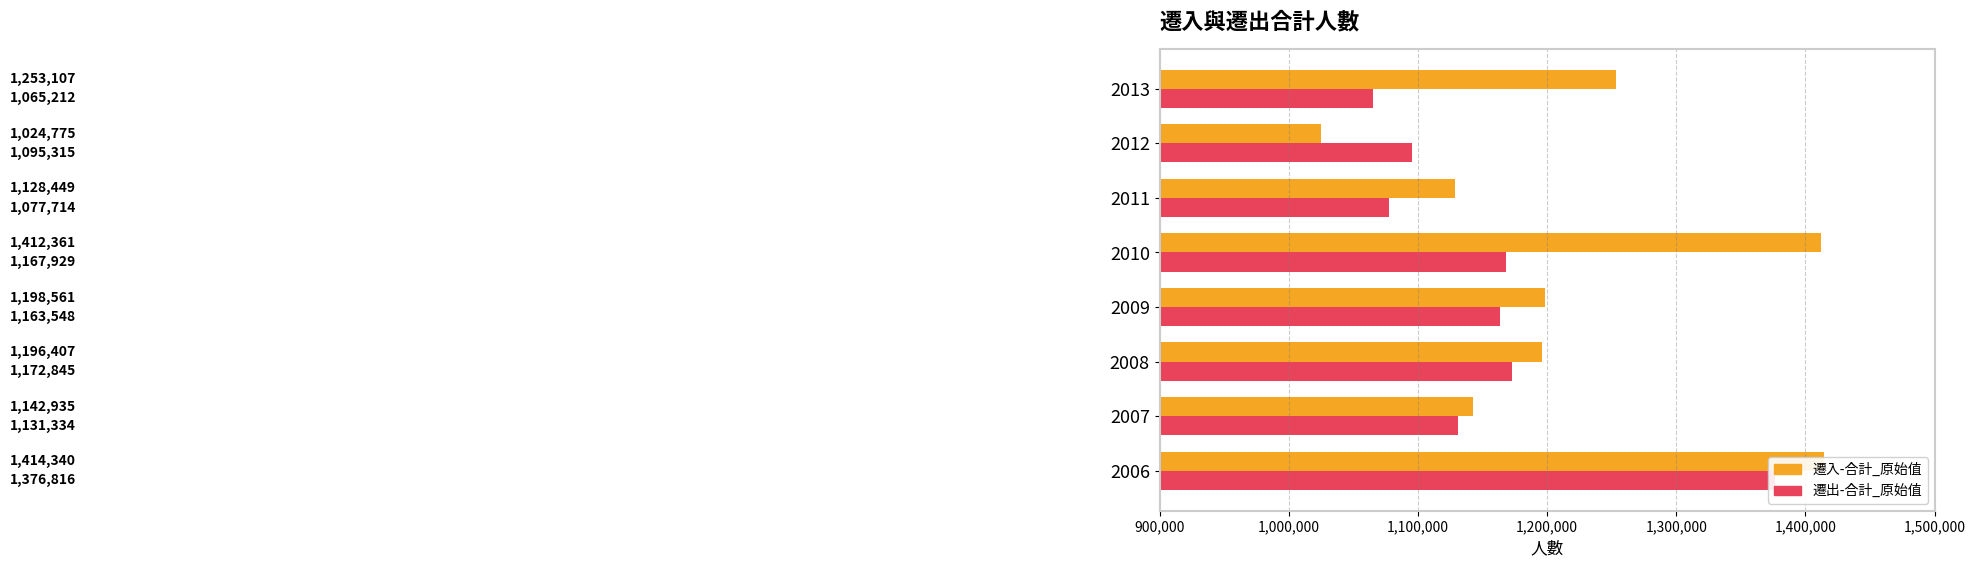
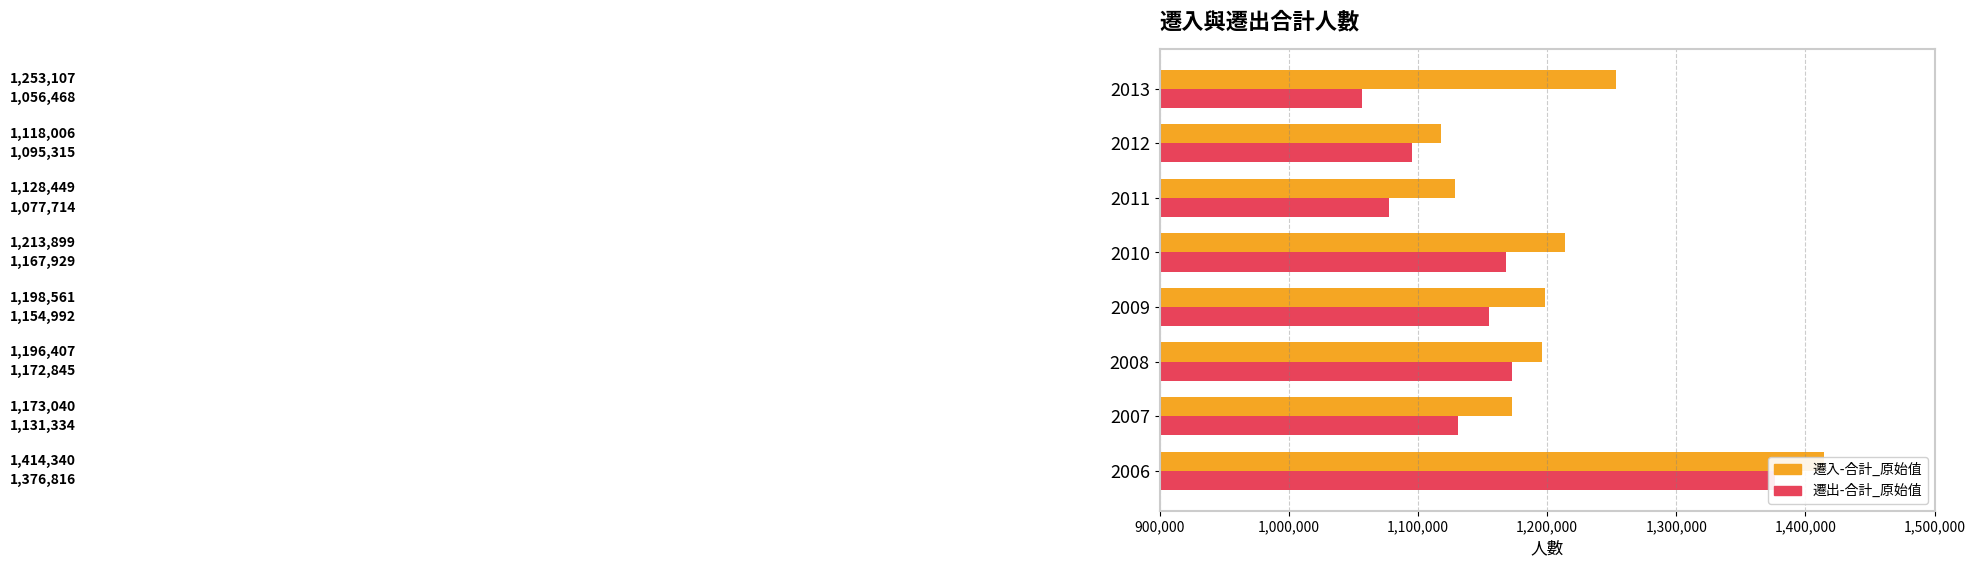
  {
    "遷入-合計_原始值": {
      "2013": "1,253,107",
-     "2012": "1,024,775",
+     "2012": "1,118,006",
      "2011": "1,128,449",
-     "2010": "1,412,361",
+     "2010": "1,213,899",
      "2009": "1,198,561",
      "2008": "1,196,407",
-     "2007": "1,142,935"
+     "2007": "1,173,040"
    },
    "遷出-合計_原始值": {
-     "2013": "1,065,212",
+     "2013": "1,056,468",
      "2012": "1,095,315",
      "2011": "1,077,714",
      "2010": "1,167,929",
-     "2009": "1,163,548",
+     "2009": "1,154,992",
      "2008": "1,172,845",
      "2007": "1,131,334"
    }
  }
